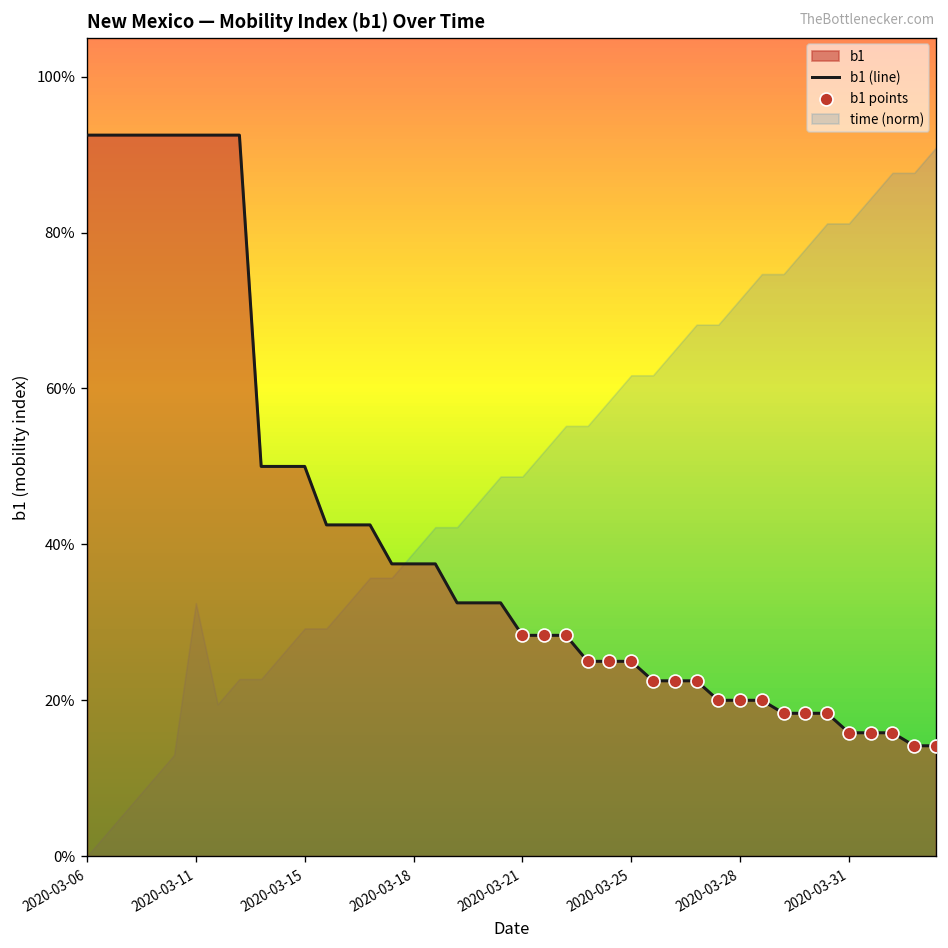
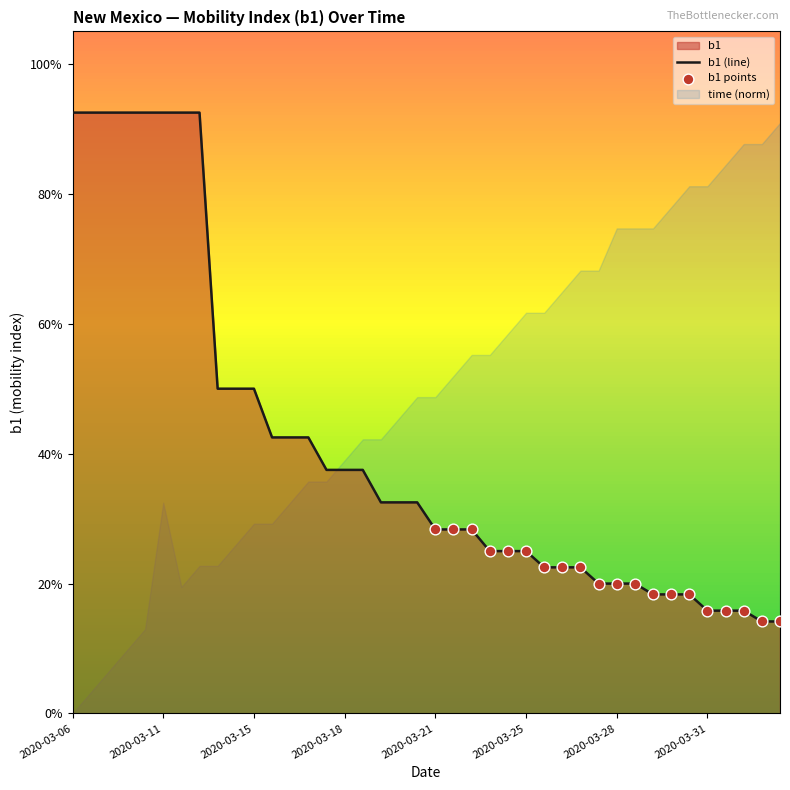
  {
    "time (norm)": {
      "2020-03-06": "0%",
      "2020-03-11": "32%",
      "2020-03-18": "39%",
-     "2020-03-28": "71%"
+     "2020-03-28": "75%"
    }
  }
